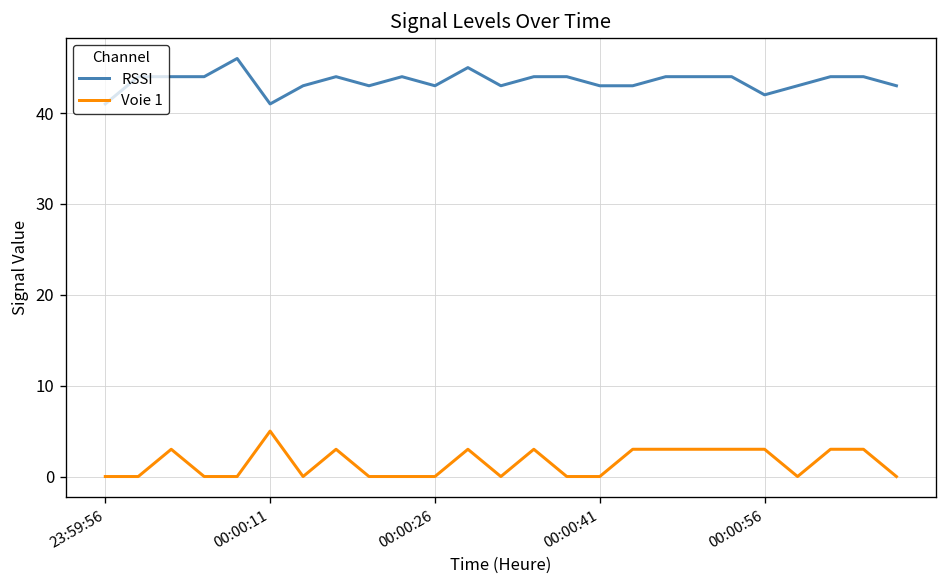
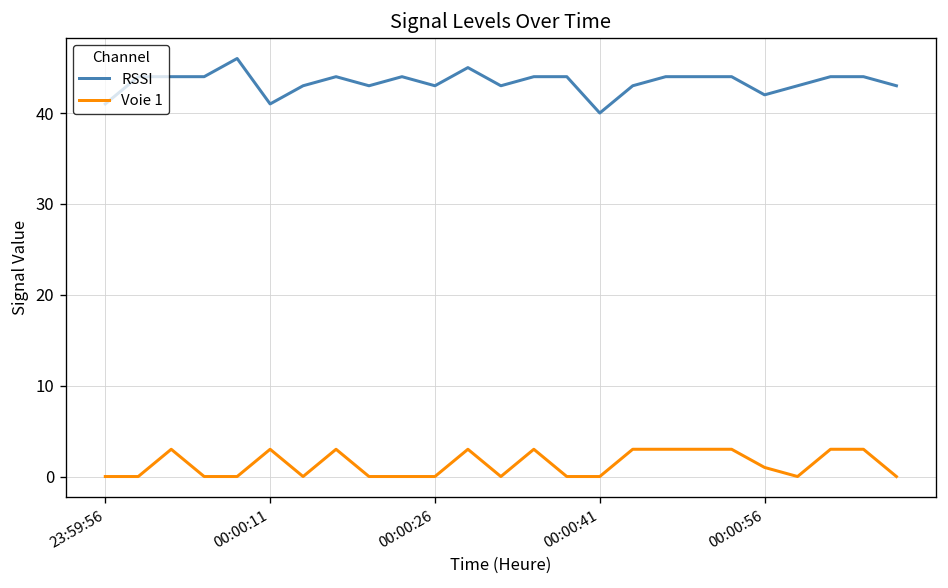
  {
    "RSSI": {
      "00:00:11": 41,
      "00:00:26": 43,
-     "00:00:41": 43,
+     "00:00:41": 40,
      "00:00:56": 42
    },
    "Voie 1": {
      "23:59:56": 0,
-     "00:00:11": 5,
+     "00:00:11": 3,
      "00:00:26": 0,
      "00:00:41": 0,
-     "00:00:56": 3
+     "00:00:56": 1
    }
  }
